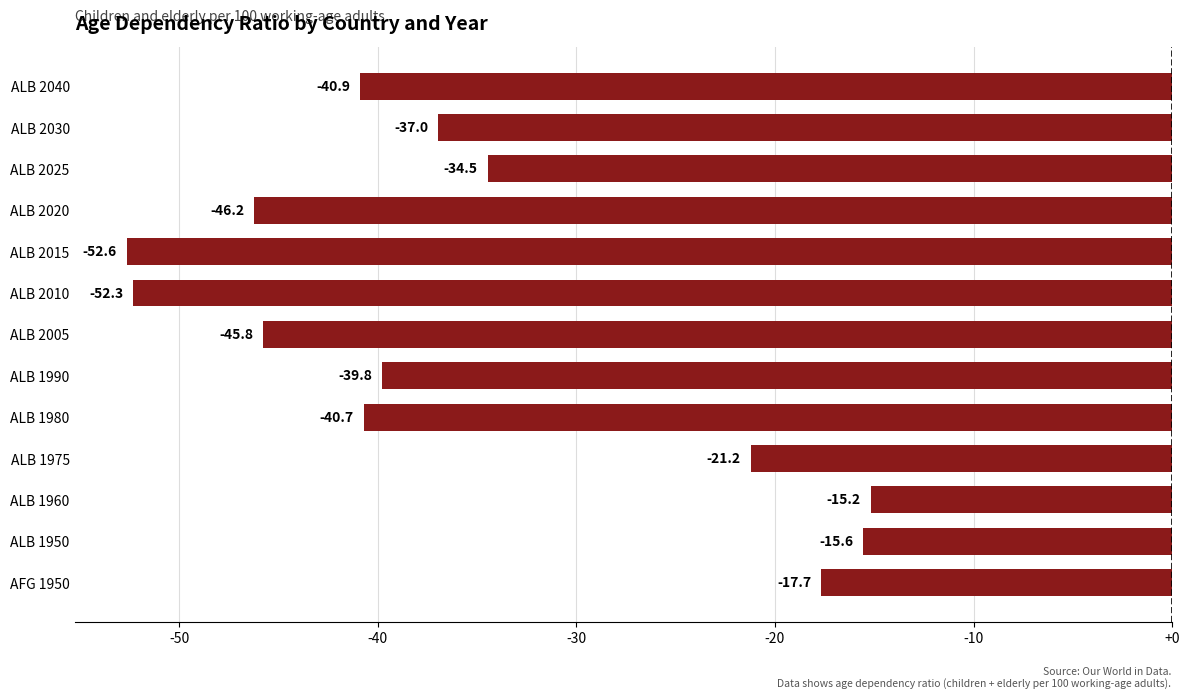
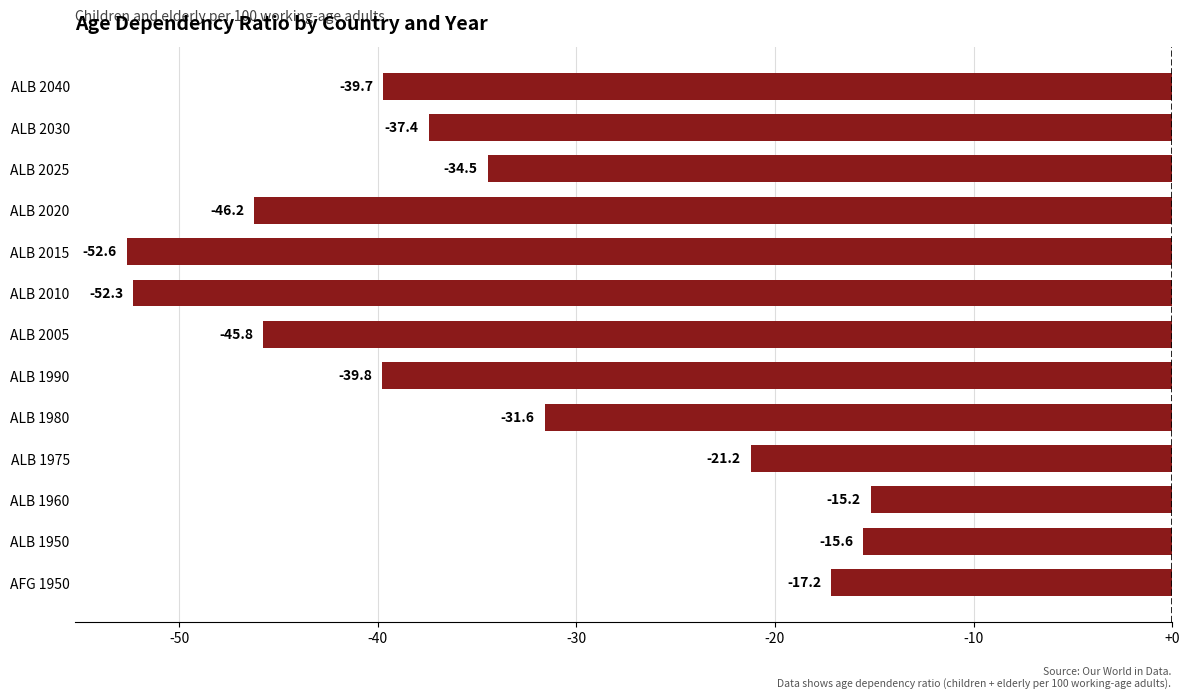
  {
-   "ALB 2040": -40.9,
-   "ALB 2030": -37.0,
+   "ALB 2040": -39.7,
+   "ALB 2030": -37.4,
    "ALB 2025": -34.5,
    "ALB 2020": -46.2,
    "ALB 2015": -52.6,
    "ALB 2010": -52.3,
    "ALB 2005": -45.8,
    "ALB 1990": -39.8,
-   "ALB 1980": -40.7,
+   "ALB 1980": -31.6,
    "ALB 1975": -21.2,
    "ALB 1960": -15.2,
    "ALB 1950": -15.6,
-   "AFG 1950": -17.7
+   "AFG 1950": -17.2
  }
